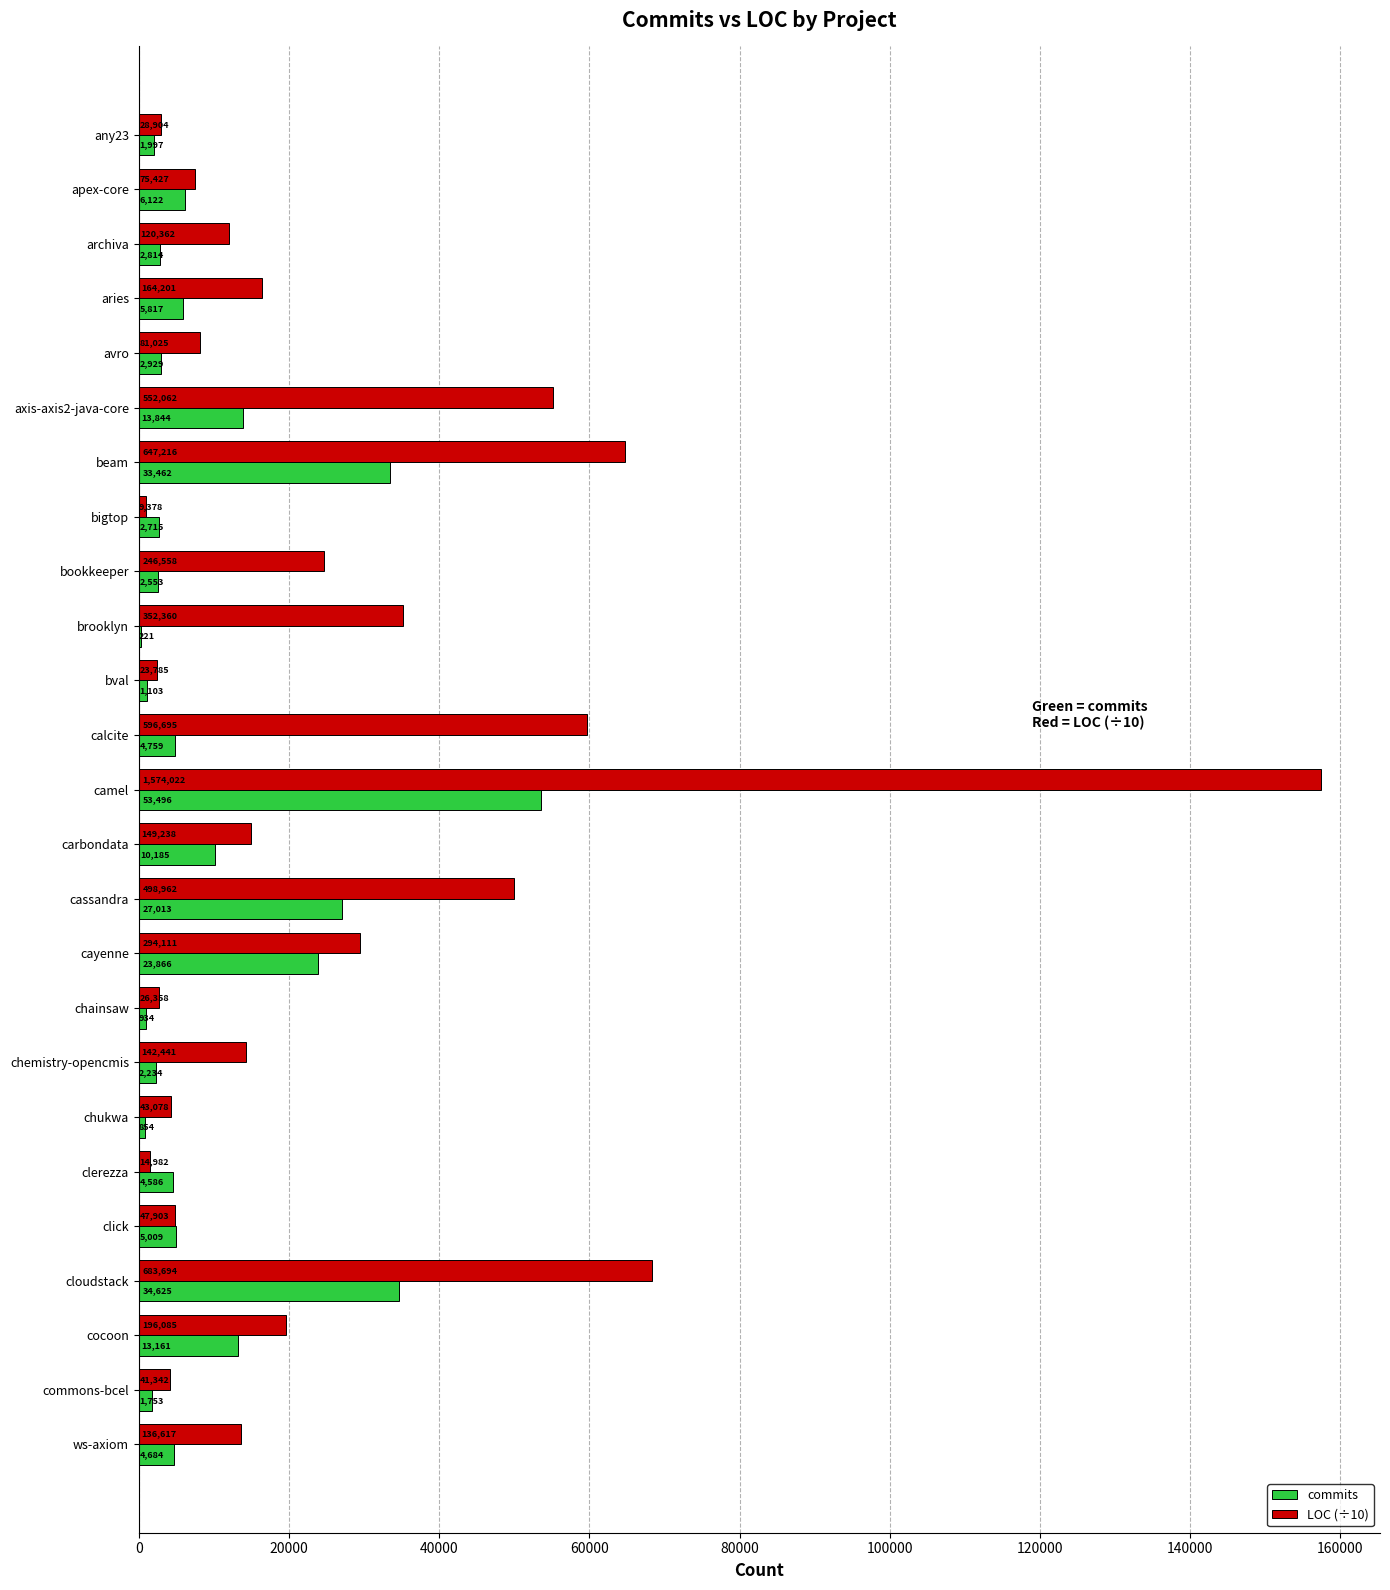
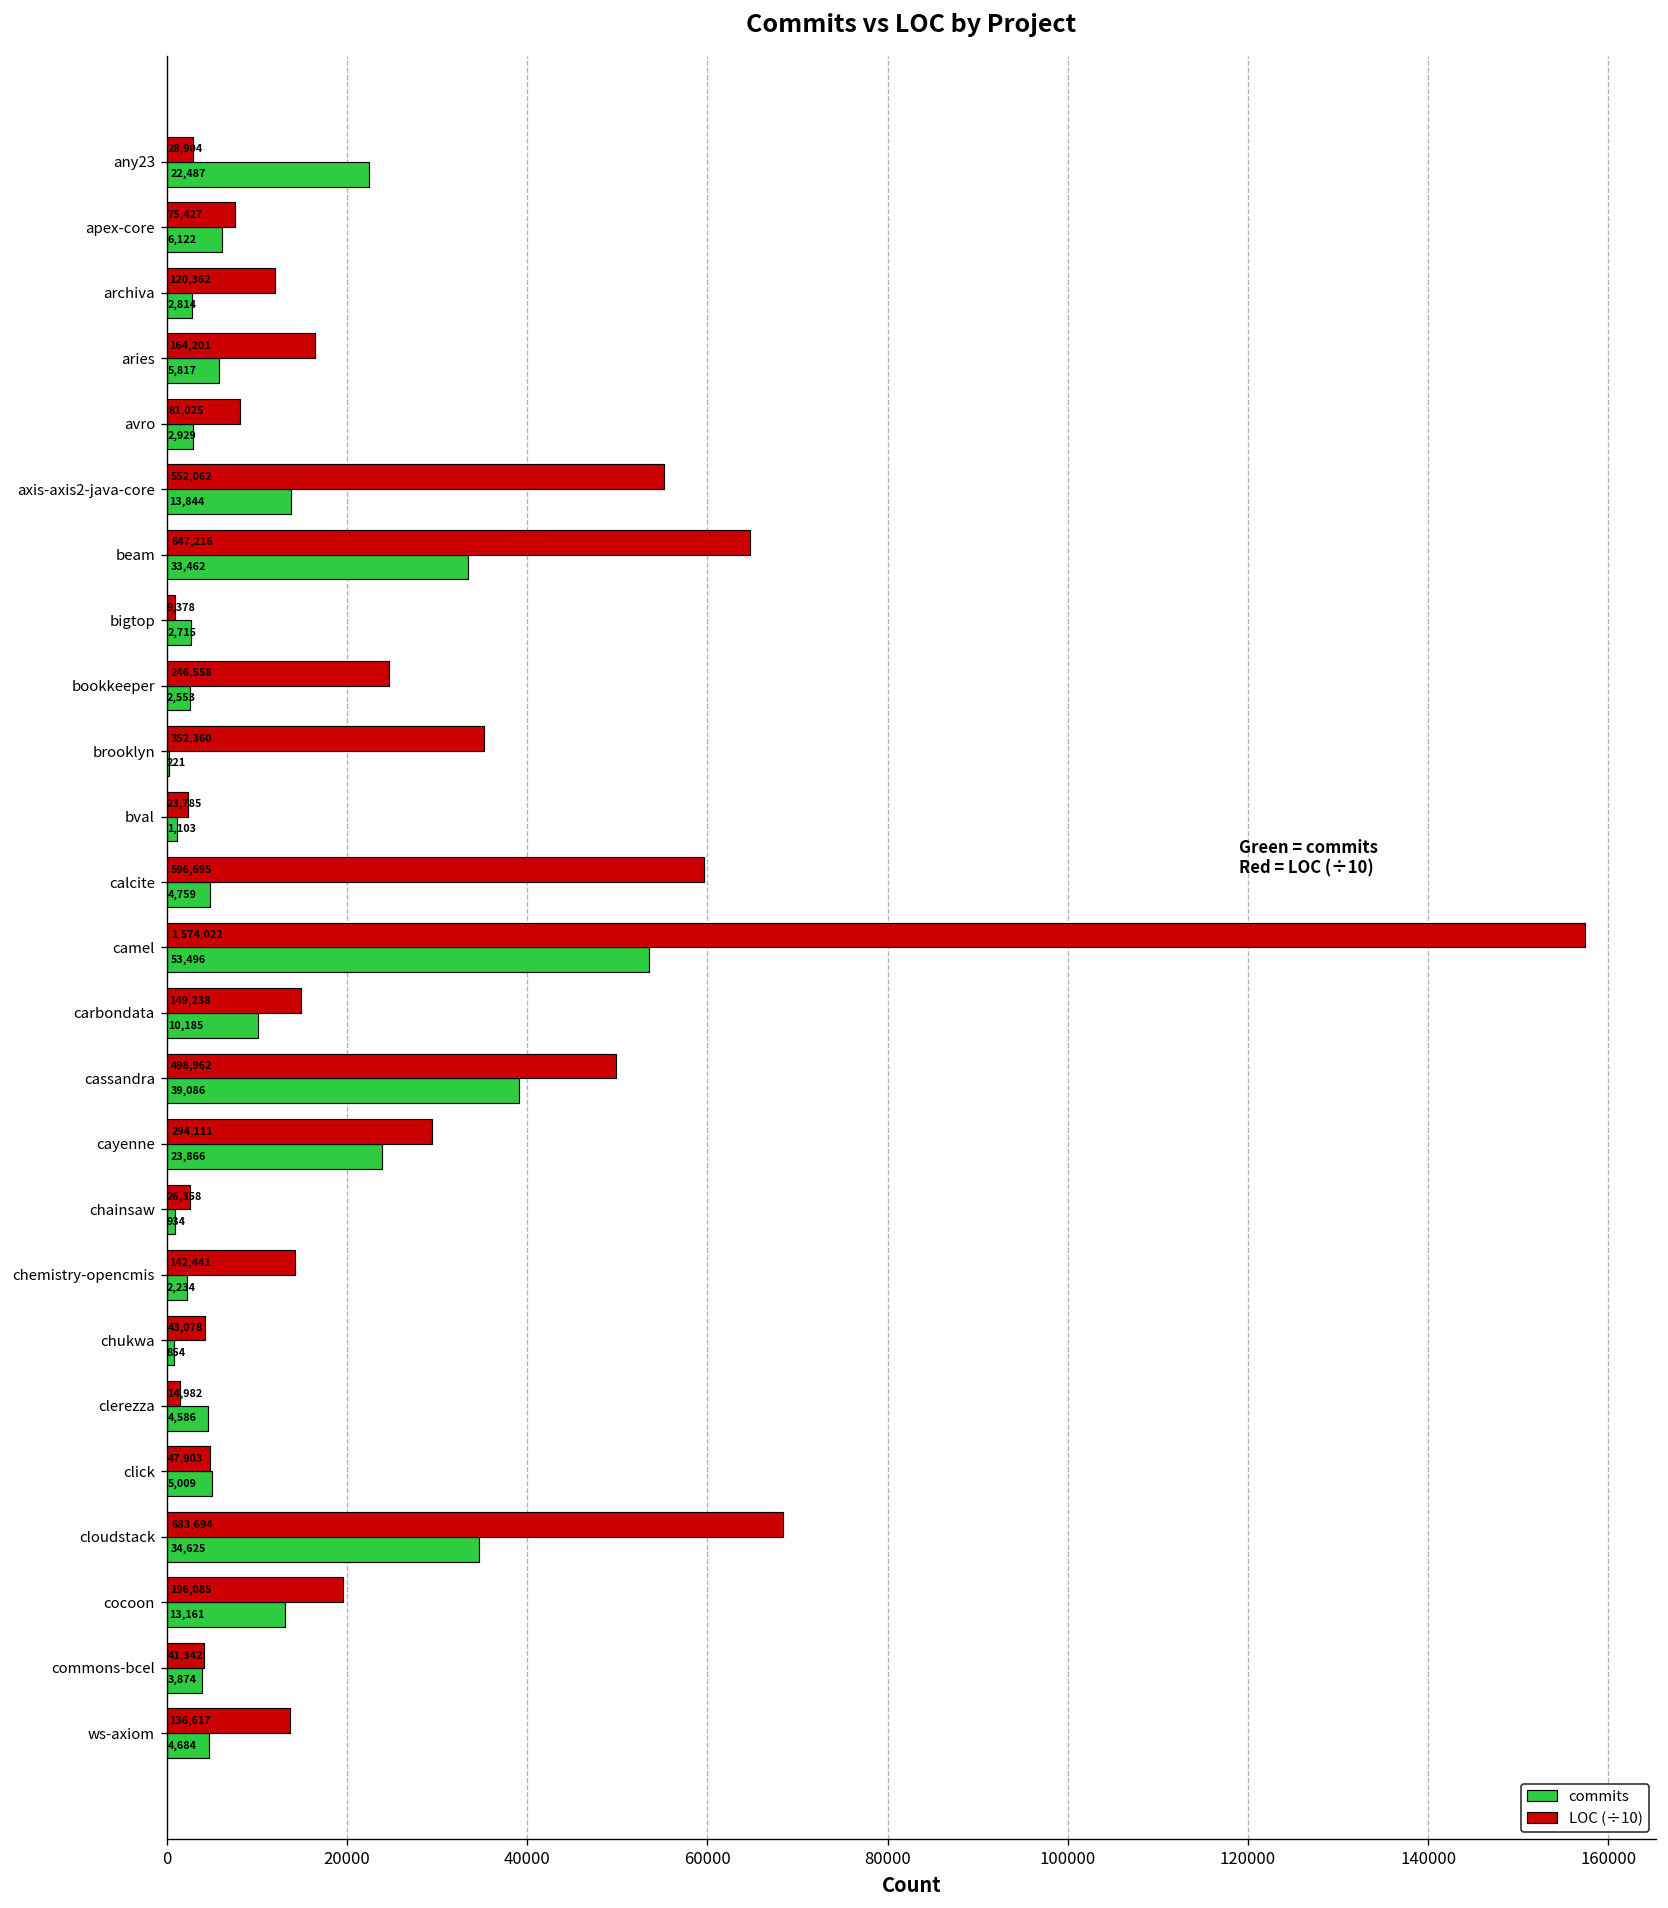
  {
    "commits": {
-     "any23": "1,997",
+     "any23": "22,487",
      "apex-core": "6,122",
      "archiva": "2,814",
      "aries": "5,817",
      "avro": "2,929",
      "axis-axis2-java-core": "13,844",
      "beam": "33,462",
      "bigtop": "2,715",
      "bookkeeper": "2,553",
      "brooklyn": "221",
      "bval": "1,103",
      "calcite": "4,759",
      "camel": "53,496",
      "carbondata": "10,185",
-     "cassandra": "27,013",
+     "cassandra": "39,086",
      "cayenne": "23,866",
      "chainsaw": "934",
      "chemistry-opencmis": "2,234",
      "chukwa": "854",
      "clerezza": "4,586",
      "click": "5,009",
      "cloudstack": "34,625",
      "cocoon": "13,161",
-     "commons-bcel": "1,753",
+     "commons-bcel": "3,874",
      "ws-axiom": "4,684"
    }
  }
